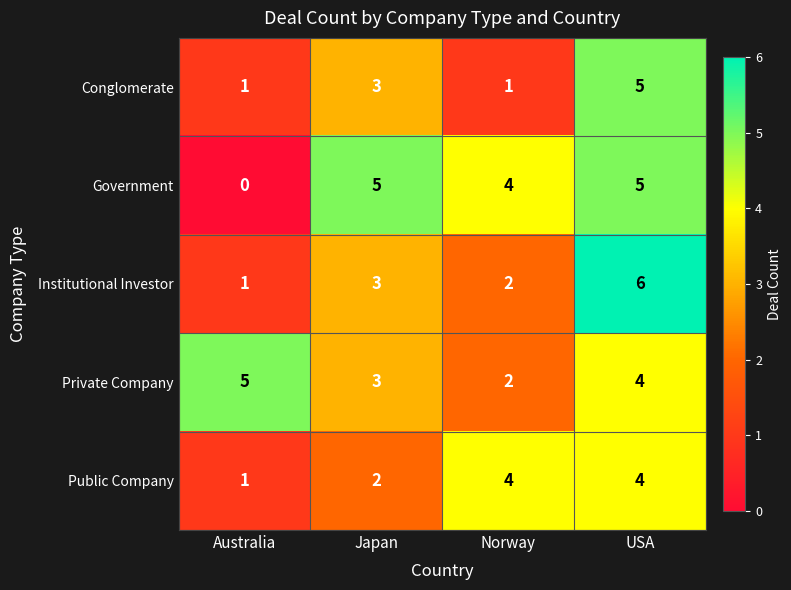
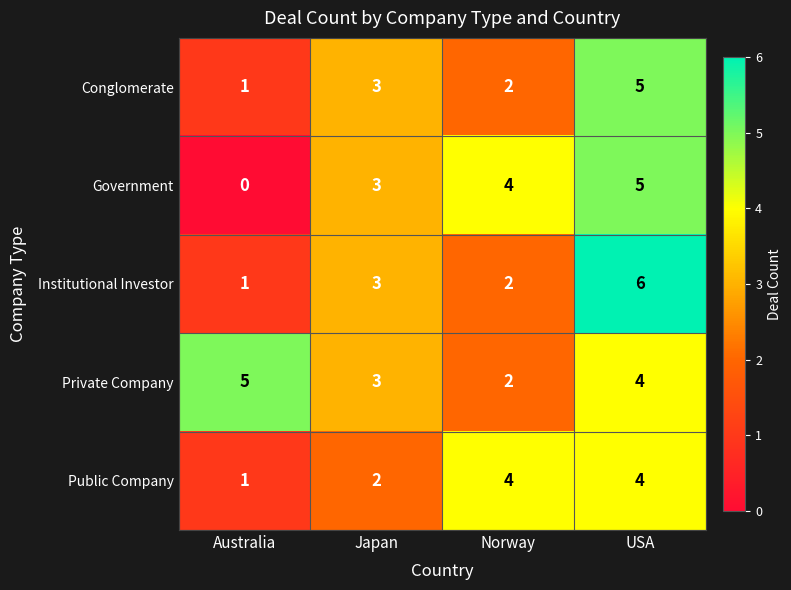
  {
    "Conglomerate": {
      "Australia": 1,
      "Japan": 3,
-     "Norway": 1,
+     "Norway": 2,
      "USA": 5
    },
    "Government": {
      "Australia": 0,
-     "Japan": 5,
+     "Japan": 3,
      "Norway": 4,
      "USA": 5
    },
    "Institutional Investor": {
      "Australia": 1,
      "Japan": 3,
      "Norway": 2,
      "USA": 6
    },
    "Private Company": {
      "Australia": 5,
      "Japan": 3,
      "Norway": 2,
      "USA": 4
    },
    "Public Company": {
      "Australia": 1,
      "Japan": 2,
      "Norway": 4,
      "USA": 4
    }
  }
